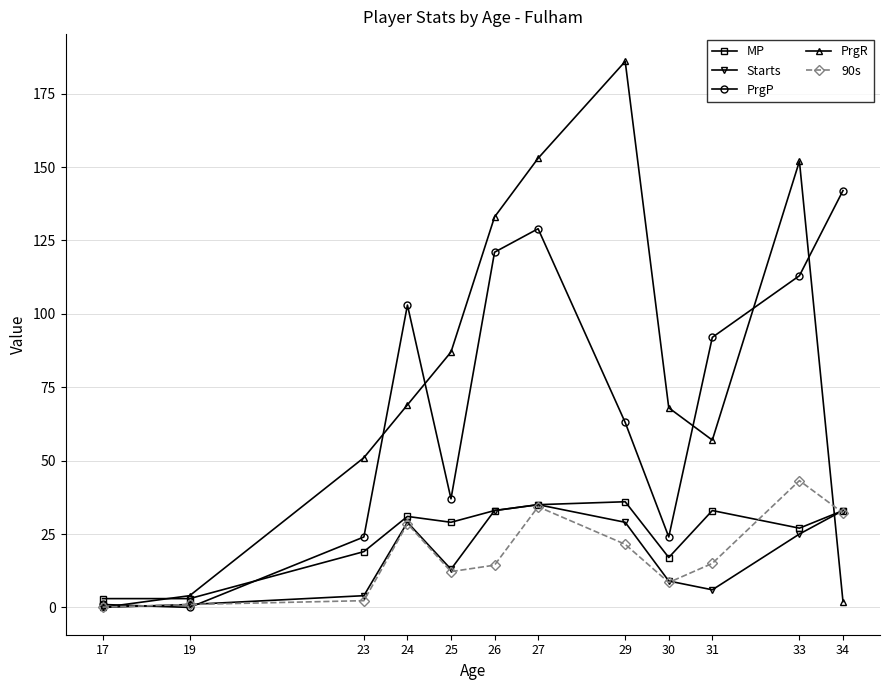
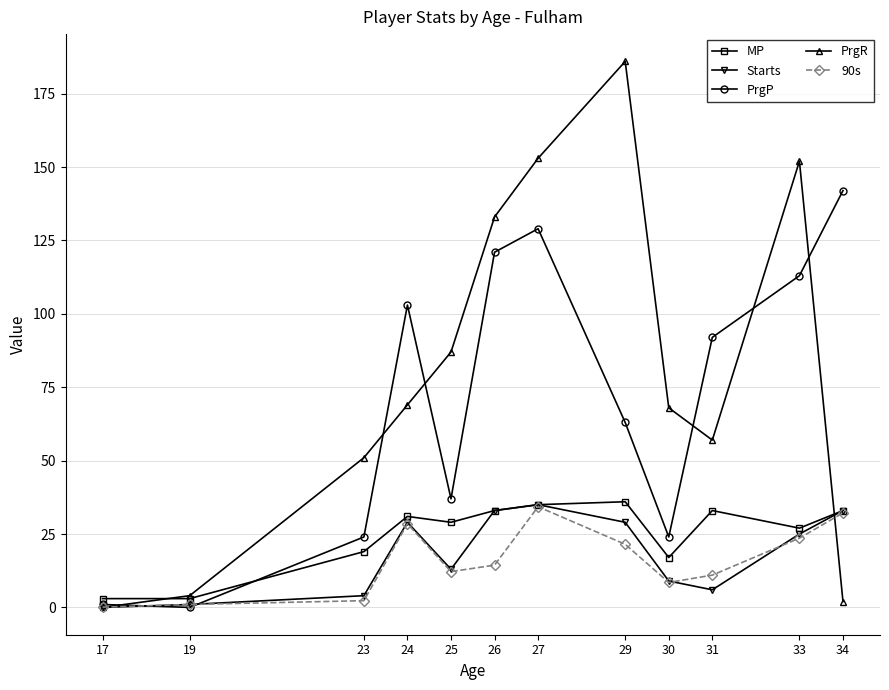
  {
    "90s": {
      "23": 2,
      "26": 14,
      "29": 22,
-     "31": 15,
-     "33": 43
+     "31": 11,
+     "33": 24
    }
  }
